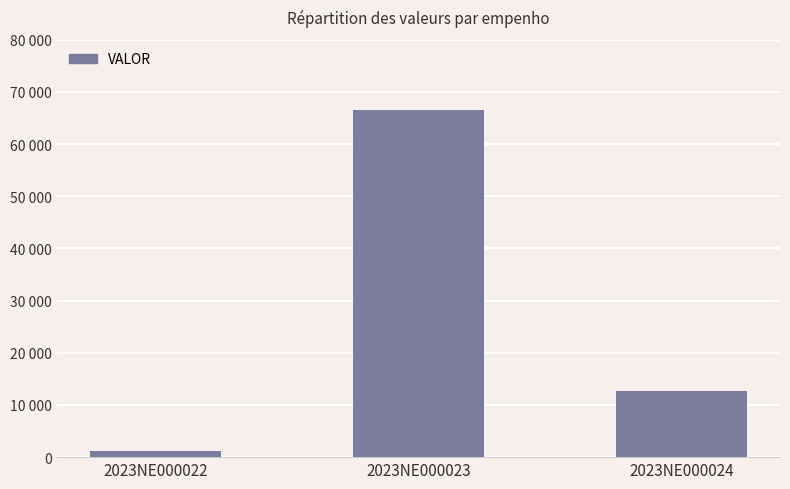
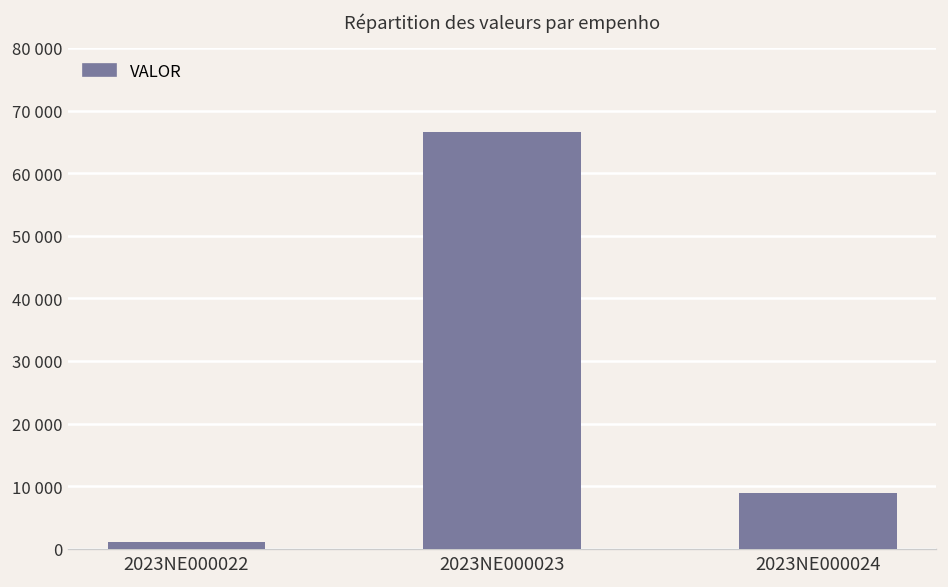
  {
    "2023NE000022": 1000,
    "2023NE000023": 67000,
-   "2023NE000024": 13000
+   "2023NE000024": 9000
  }
